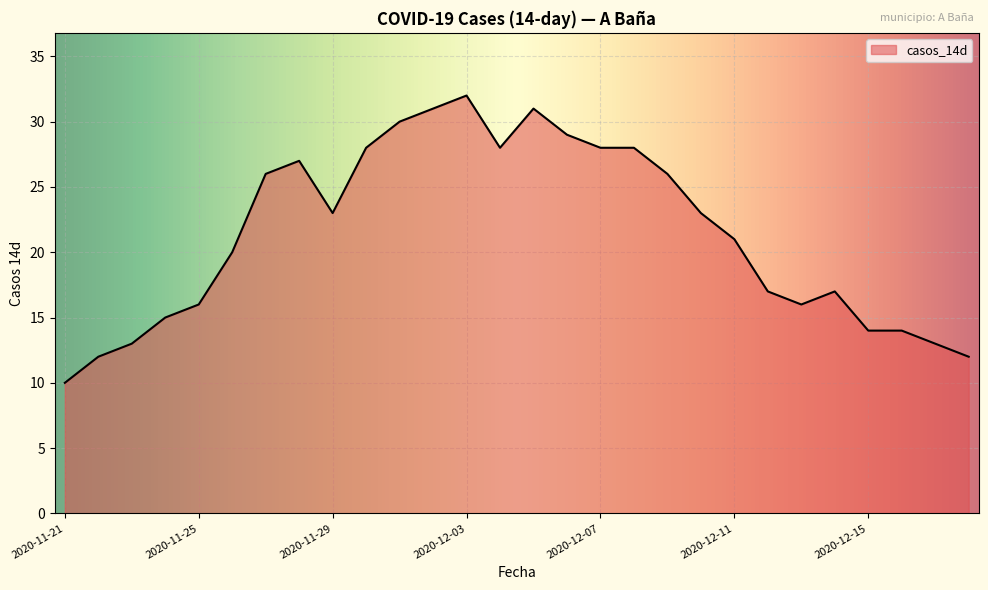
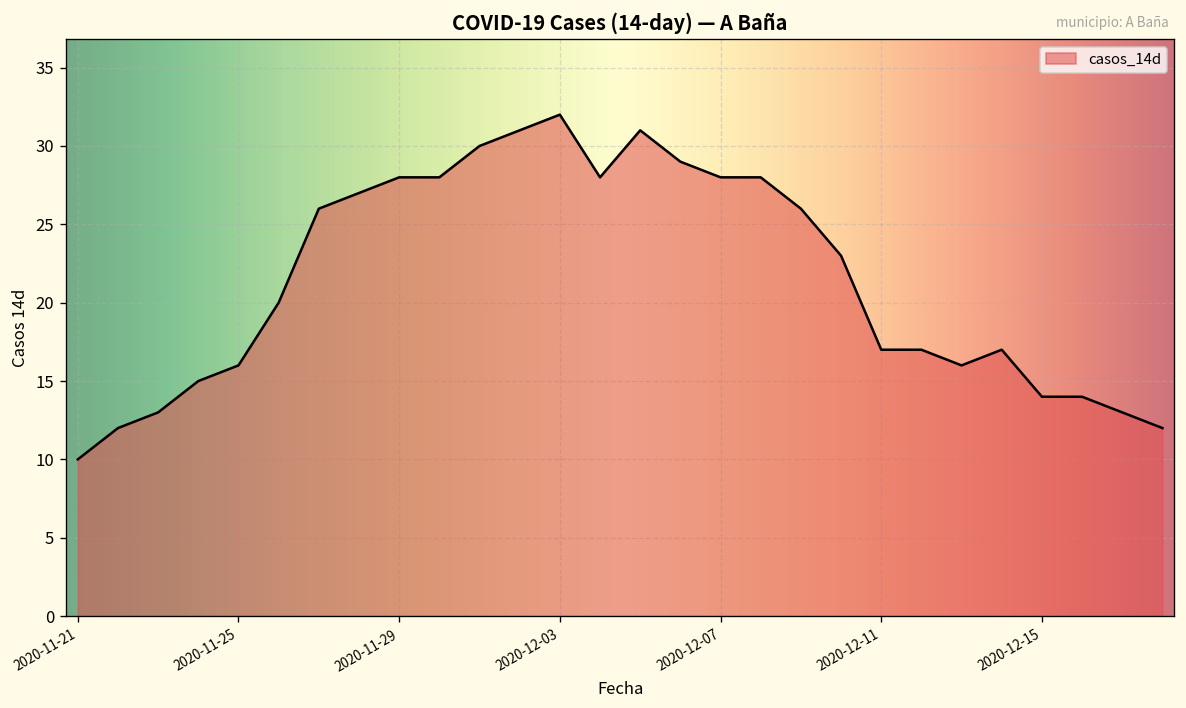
  {
    "2020-11-21": 10,
    "2020-11-25": 16,
-   "2020-11-29": 23,
+   "2020-11-29": 28,
    "2020-12-03": 32,
    "2020-12-07": 28,
-   "2020-12-11": 21,
+   "2020-12-11": 17,
    "2020-12-15": 14
  }
